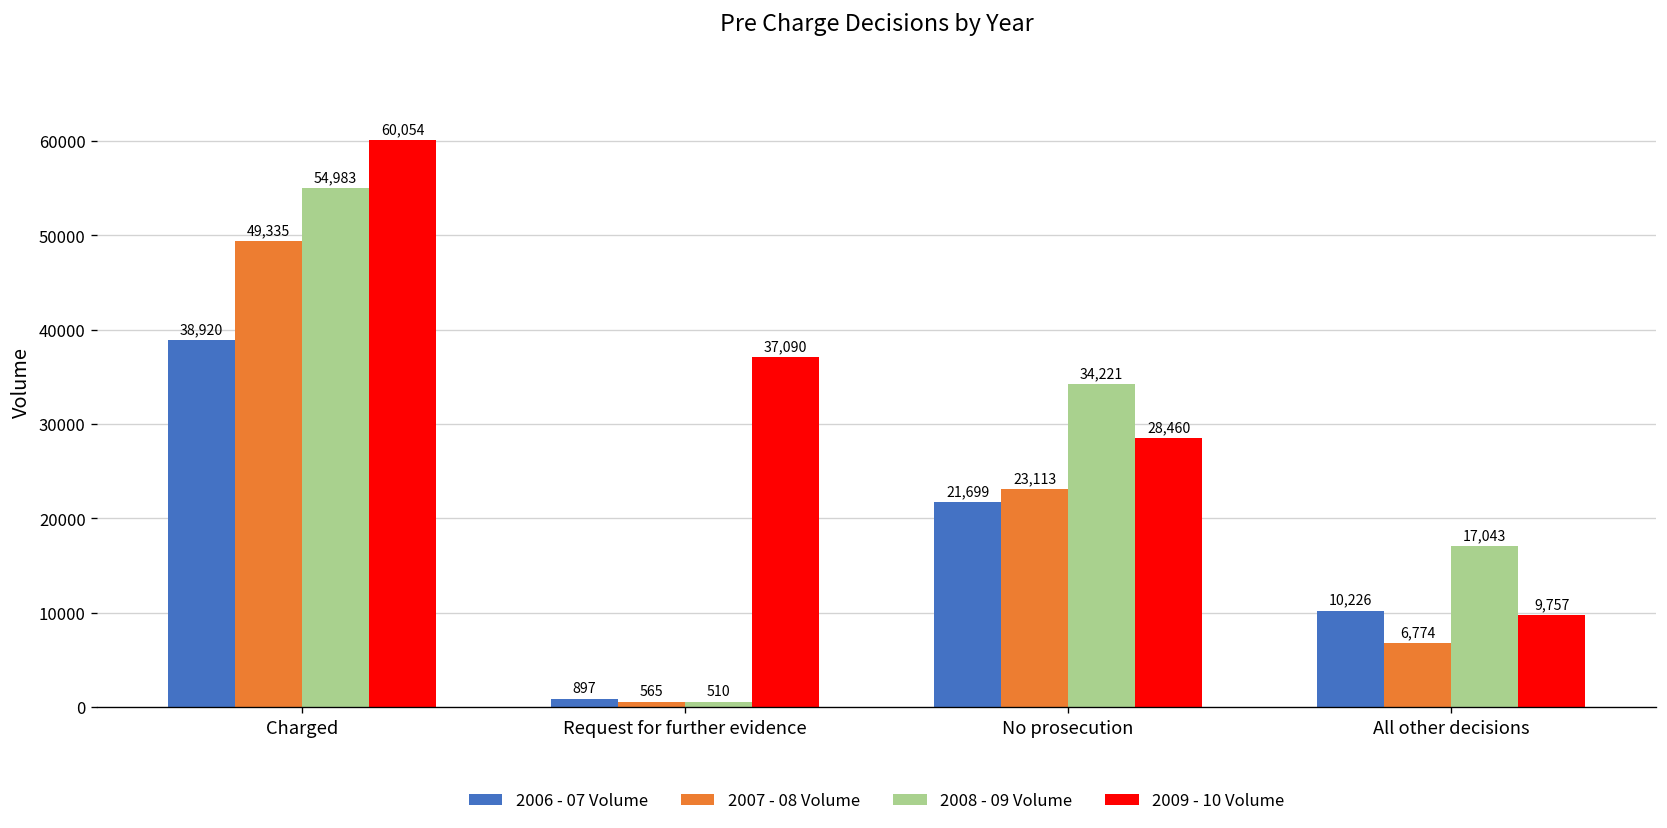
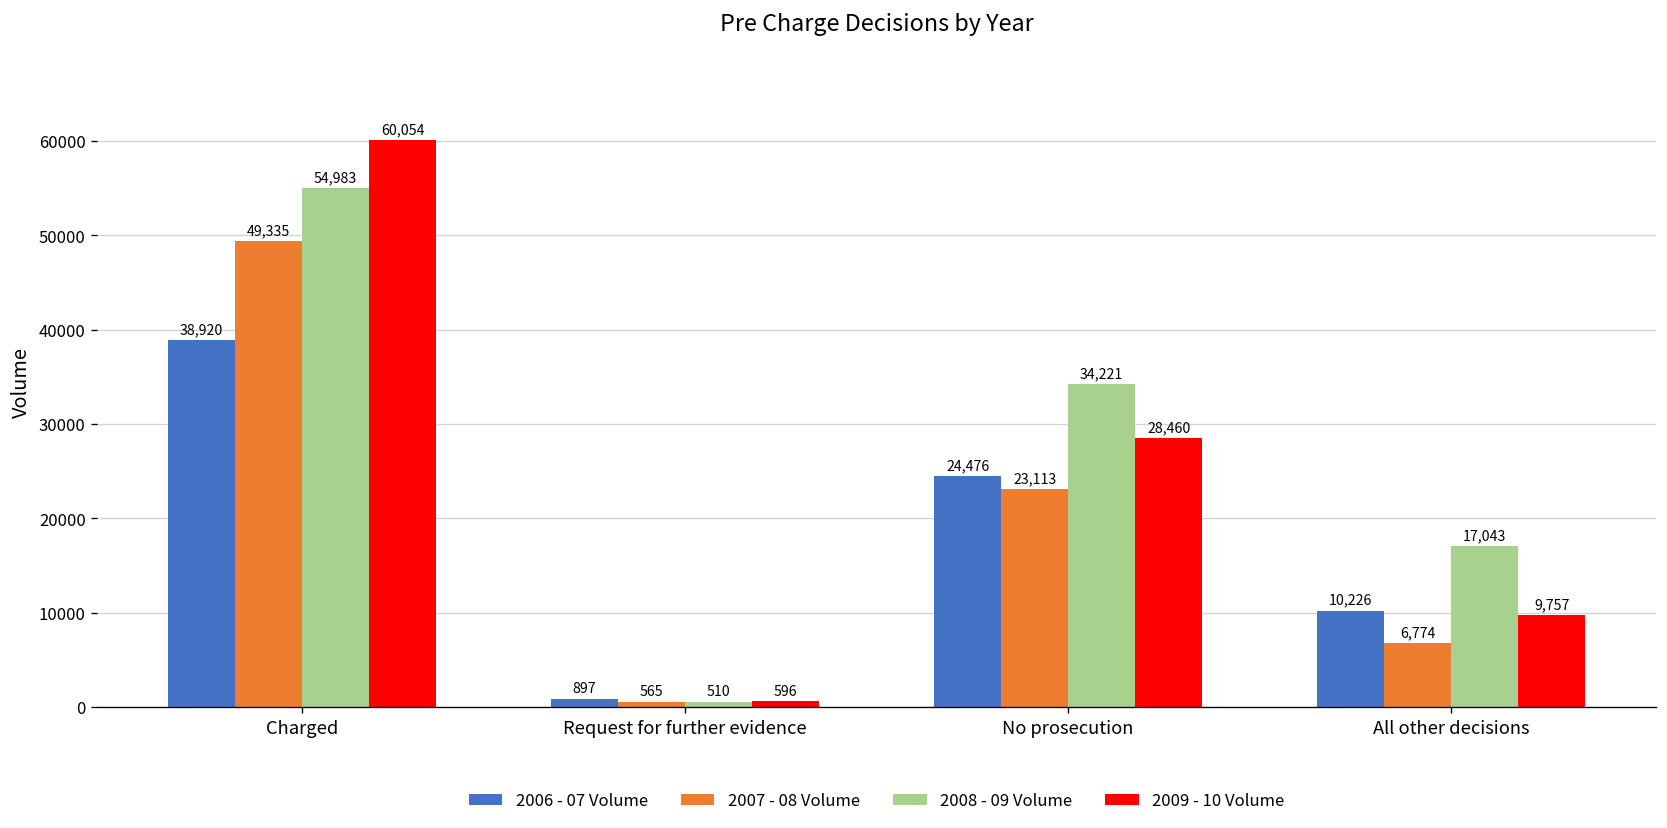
  {
    "2006 - 07 Volume": {
      "Charged": "38,920",
      "Request for further evidence": "897",
-     "No prosecution": "21,699",
+     "No prosecution": "24,476",
      "All other decisions": "10,226"
    },
    "2007 - 08 Volume": {
      "Charged": "49,335",
      "Request for further evidence": "565",
      "No prosecution": "23,113",
      "All other decisions": "6,774"
    },
    "2008 - 09 Volume": {
      "Charged": "54,983",
      "Request for further evidence": "510",
      "No prosecution": "34,221",
      "All other decisions": "17,043"
    },
    "2009 - 10 Volume": {
      "Charged": "60,054",
-     "Request for further evidence": "37,090",
+     "Request for further evidence": "596",
      "No prosecution": "28,460",
      "All other decisions": "9,757"
    }
  }
